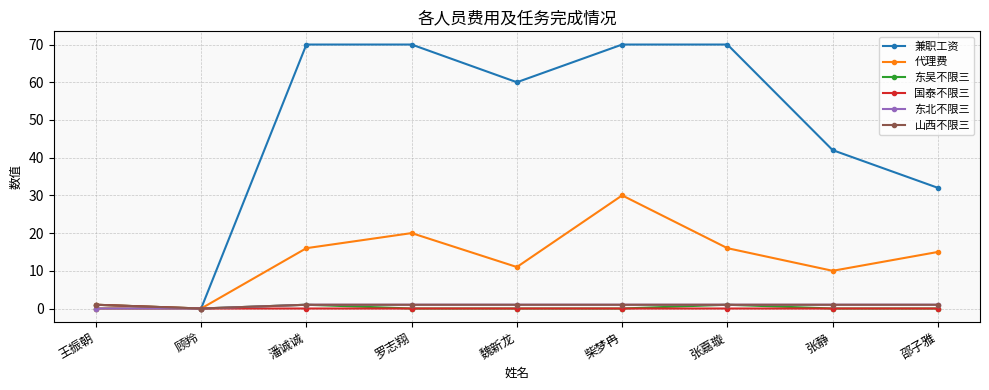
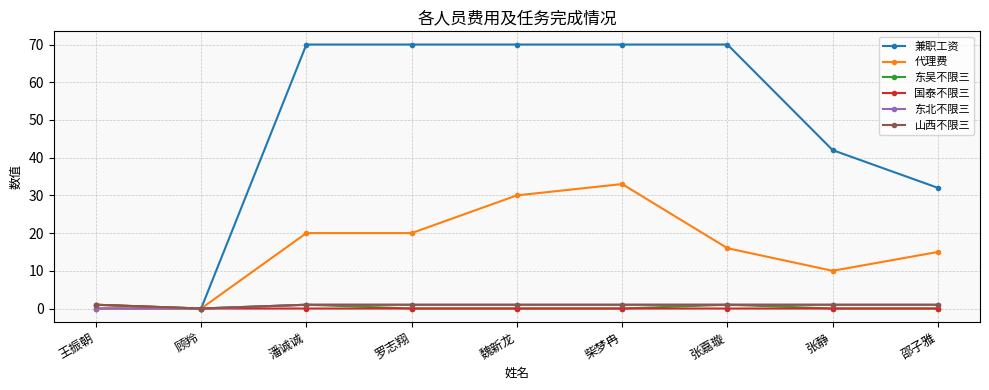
  {
    "兼职工资": {
      "潘诚诚": 70,
      "罗志翔": 70,
-     "魏新龙": 60,
+     "魏新龙": 70,
      "柴梦冉": 70,
      "张嘉璇": 70,
      "张静": 42,
      "邵子雅": 32
    },
    "代理费": {
-     "潘诚诚": 16,
+     "潘诚诚": 20,
      "罗志翔": 20,
-     "魏新龙": 11,
-     "柴梦冉": 30,
+     "魏新龙": 30,
+     "柴梦冉": 33,
      "张嘉璇": 16,
      "张静": 10,
      "邵子雅": 15
    },
    "国泰不限三": {
      "潘诚诚": 0,
      "张嘉璇": 0
    }
  }
